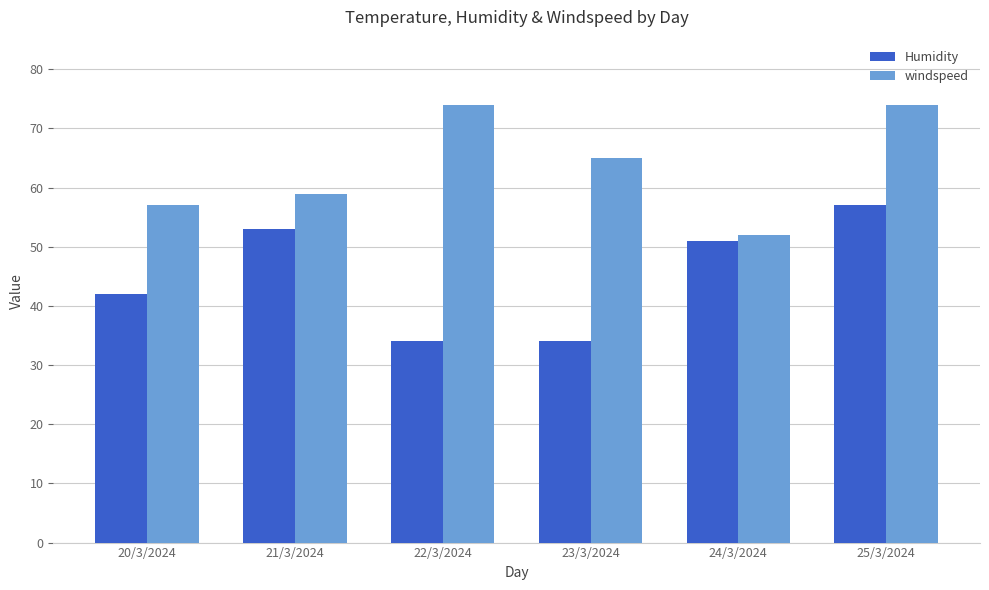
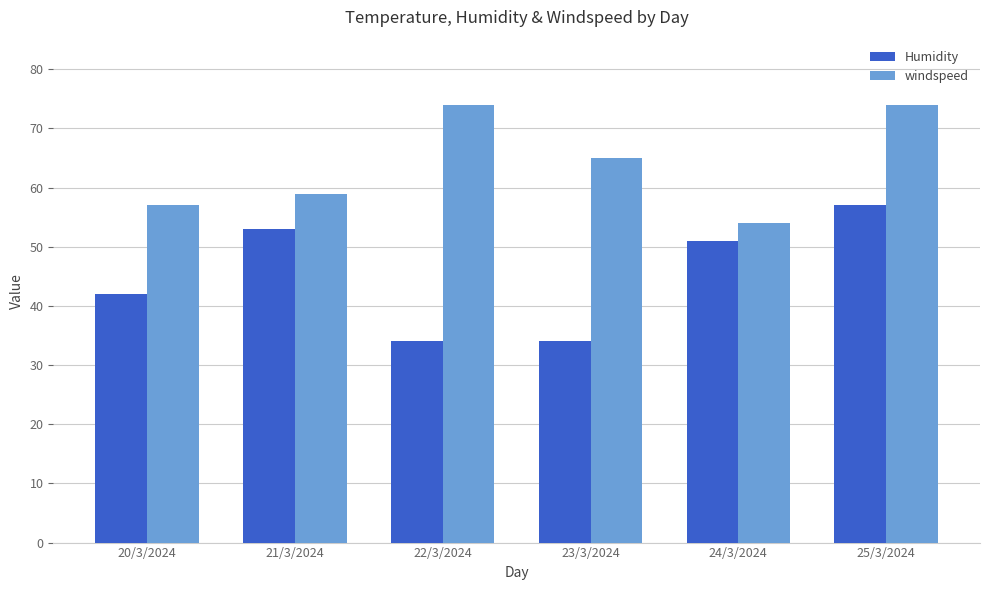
  {
    "Humidity": {
      "20/3/2024": 42,
      "21/3/2024": 53,
      "22/3/2024": 34,
      "23/3/2024": 34,
      "24/3/2024": 51,
      "25/3/2024": 57
    },
    "windspeed": {
      "20/3/2024": 57,
      "21/3/2024": 59,
      "22/3/2024": 74,
      "23/3/2024": 65,
-     "24/3/2024": 52,
+     "24/3/2024": 54,
      "25/3/2024": 74
    }
  }
